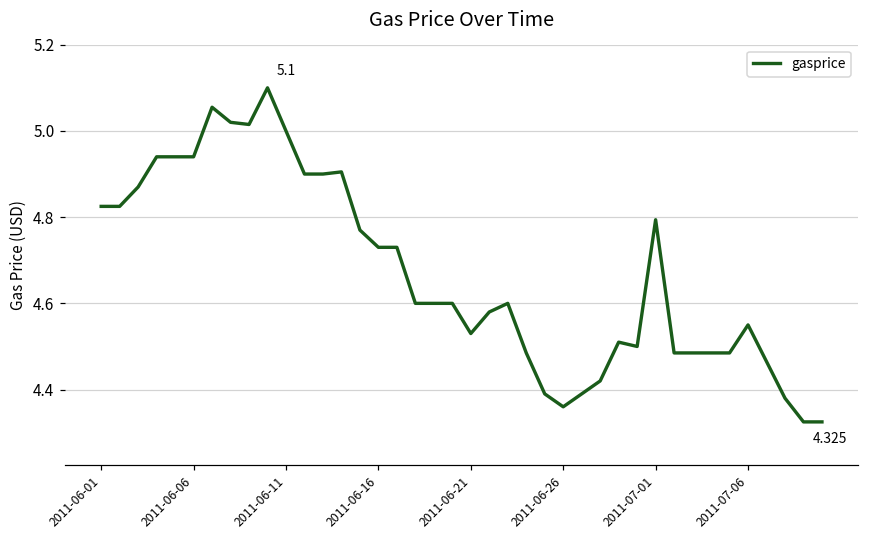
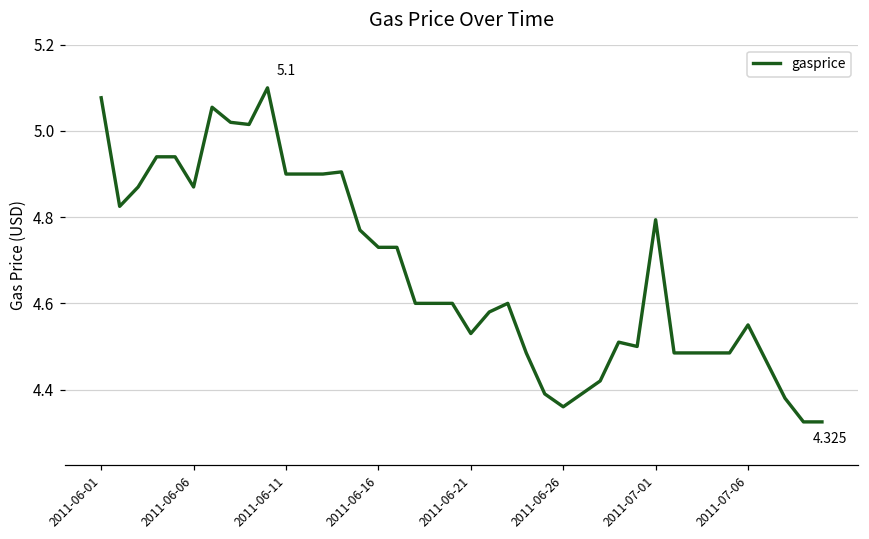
  {
-   "2011-06-01": 4.83,
-   "2011-06-06": 4.94,
-   "2011-06-11": 5.0,
+   "2011-06-01": 5.08,
+   "2011-06-06": 4.87,
+   "2011-06-11": 4.9,
    "2011-06-16": 4.73,
    "2011-06-21": 4.53,
    "2011-06-26": 4.36,
    "2011-07-01": 4.79,
    "2011-07-06": 4.55
  }
